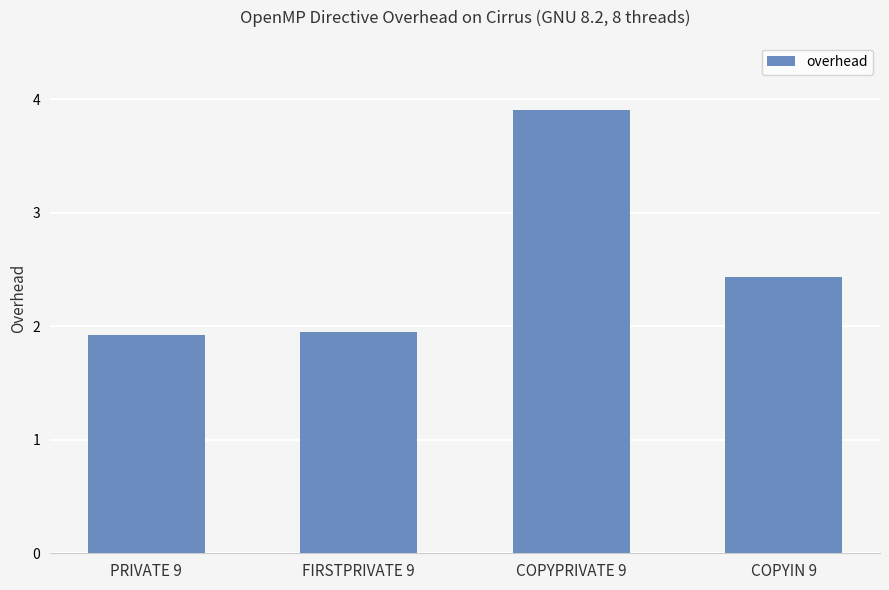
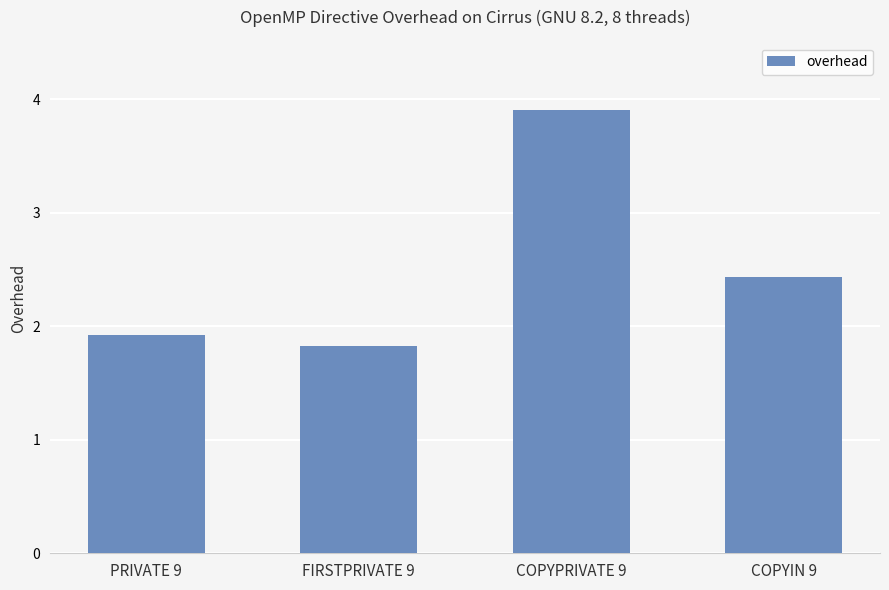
  {
    "PRIVATE 9": 1.92,
-   "FIRSTPRIVATE 9": 1.95,
+   "FIRSTPRIVATE 9": 1.83,
    "COPYPRIVATE 9": 3.91,
    "COPYIN 9": 2.44
  }
